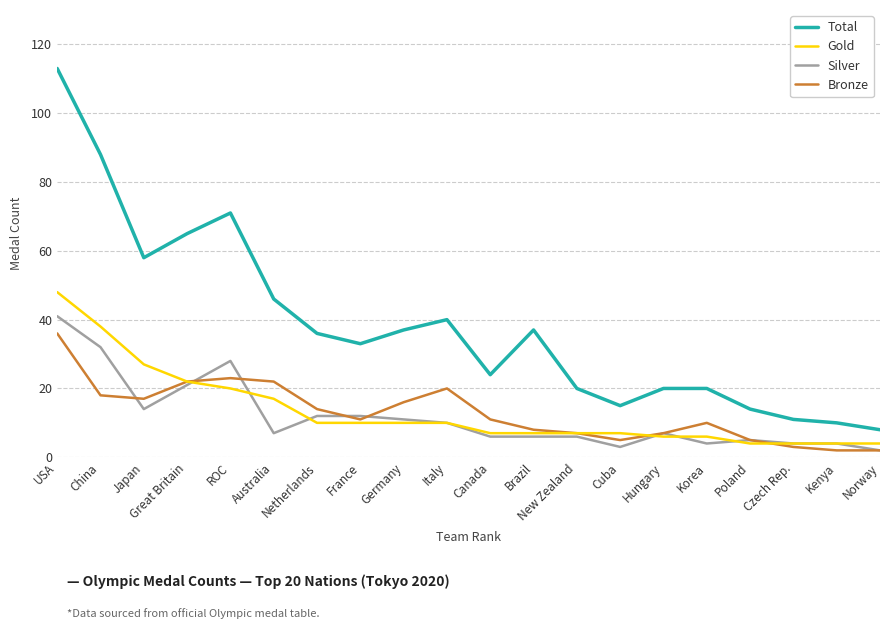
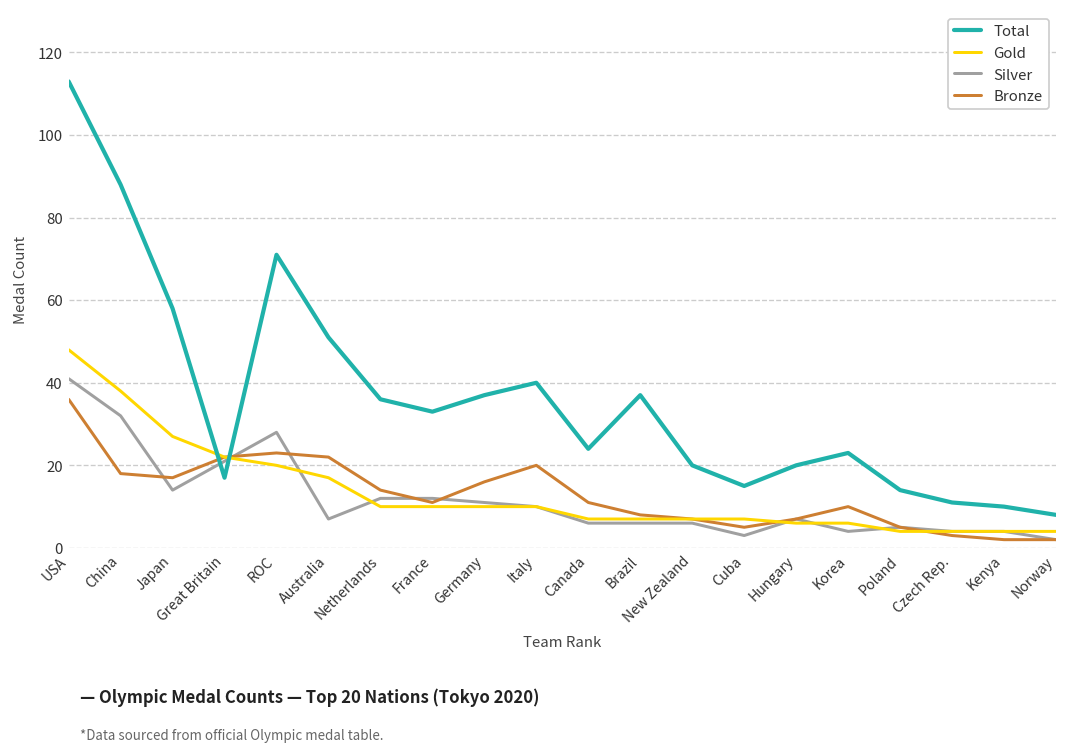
  {
    "Total": {
      "USA": 113,
      "China": 88,
      "Japan": 58,
-     "Great Britain": 65,
+     "Great Britain": 17,
      "ROC": 71,
-     "Australia": 46,
+     "Australia": 51,
      "Netherlands": 36,
      "France": 33,
      "Germany": 37,
      "Italy": 40,
      "Canada": 24,
      "Brazil": 37,
      "New Zealand": 20,
      "Cuba": 15,
      "Hungary": 20,
-     "Korea": 20,
+     "Korea": 23,
      "Poland": 14,
      "Czech Rep.": 11,
      "Kenya": 10,
      "Norway": 8
    },
    "Gold": {
      "USA": 48,
      "China": 38,
      "Japan": 27,
      "ROC": 20,
      "Australia": 17,
      "Netherlands": 10,
      "France": 10,
      "Germany": 10,
      "Canada": 7,
      "Brazil": 7,
      "Cuba": 7,
      "Hungary": 6,
      "Korea": 6,
      "Poland": 4,
      "Norway": 4
    },
    "Silver": {
      "USA": 41,
      "China": 32,
      "Japan": 14,
      "Great Britain": 21,
      "ROC": 28,
      "Australia": 7,
      "Netherlands": 12,
      "France": 12,
      "Germany": 11,
      "Canada": 6,
      "Brazil": 6,
      "New Zealand": 6,
      "Cuba": 3,
      "Korea": 4
    },
    "Bronze": {
      "USA": 36,
      "China": 18,
      "Japan": 17,
      "ROC": 23,
      "Australia": 22,
      "Netherlands": 14,
      "France": 11,
      "Germany": 16,
      "Italy": 20,
      "Canada": 11,
      "Brazil": 8,
      "Cuba": 5,
      "Korea": 10,
      "Czech Rep.": 3,
      "Kenya": 2
    }
  }
